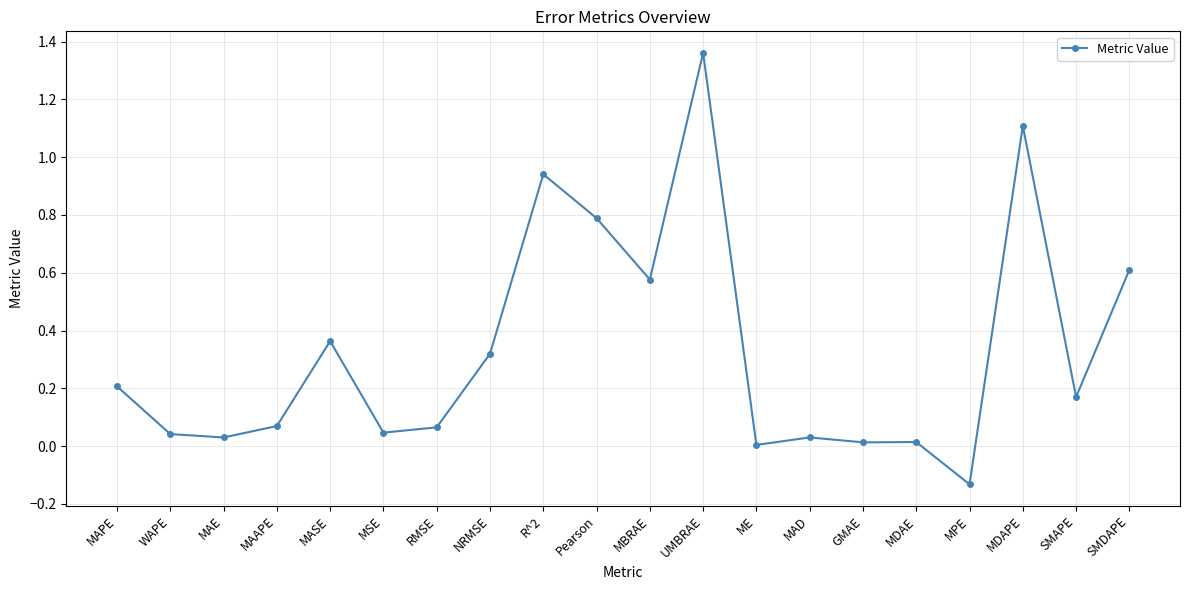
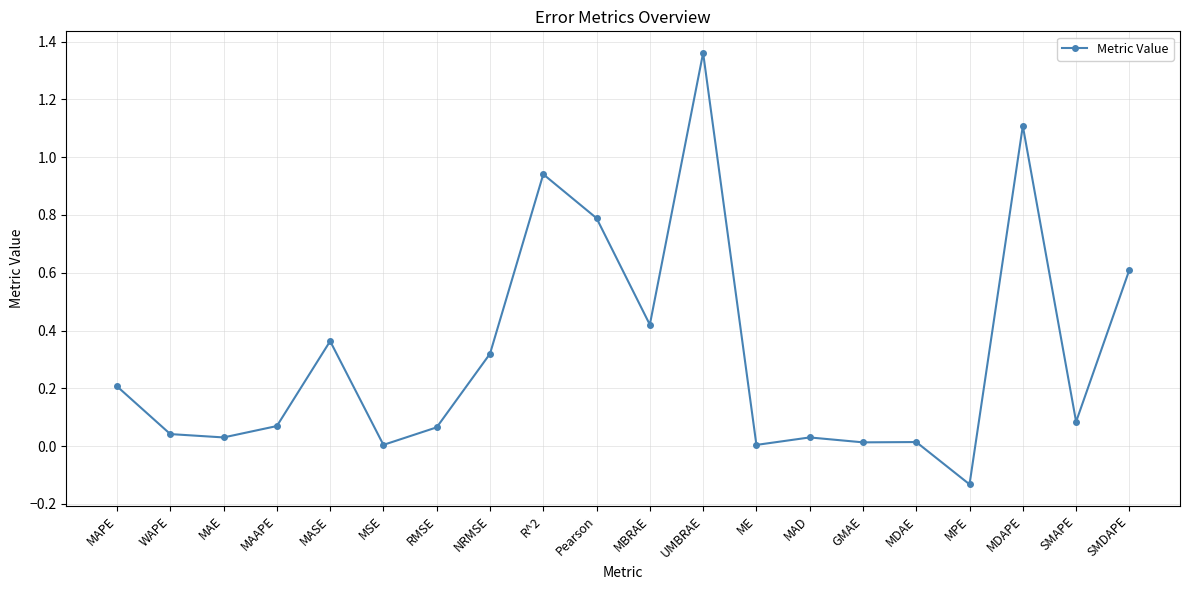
  {
    "MAPE": 0.21,
    "WAPE": 0.04,
    "MAE": 0.03,
    "MAAPE": 0.07,
    "MASE": 0.36,
-   "MSE": 0.05,
+   "MSE": 0.00,
    "RMSE": 0.06,
    "NRMSE": 0.32,
    "R^2": 0.94,
    "Pearson": 0.79,
-   "MBRAE": 0.58,
+   "MBRAE": 0.42,
    "UMBRAE": 1.36,
    "ME": 0.00,
    "MAD": 0.03,
    "GMAE": 0.01,
    "MDAE": 0.01,
    "MPE": -0.13,
    "MDAPE": 1.11,
-   "SMAPE": 0.17,
+   "SMAPE": 0.08,
    "SMDAPE": 0.61
  }
